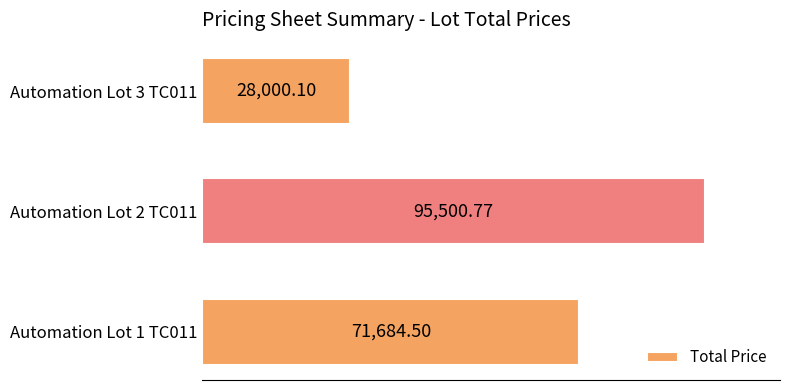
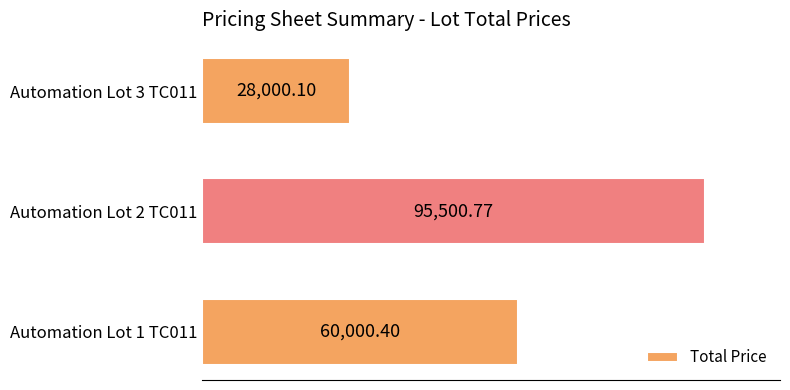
  {
    "Automation Lot 3 TC011": "28,000.10",
    "Automation Lot 2 TC011": "95,500.77",
-   "Automation Lot 1 TC011": "71,684.50"
+   "Automation Lot 1 TC011": "60,000.40"
  }
